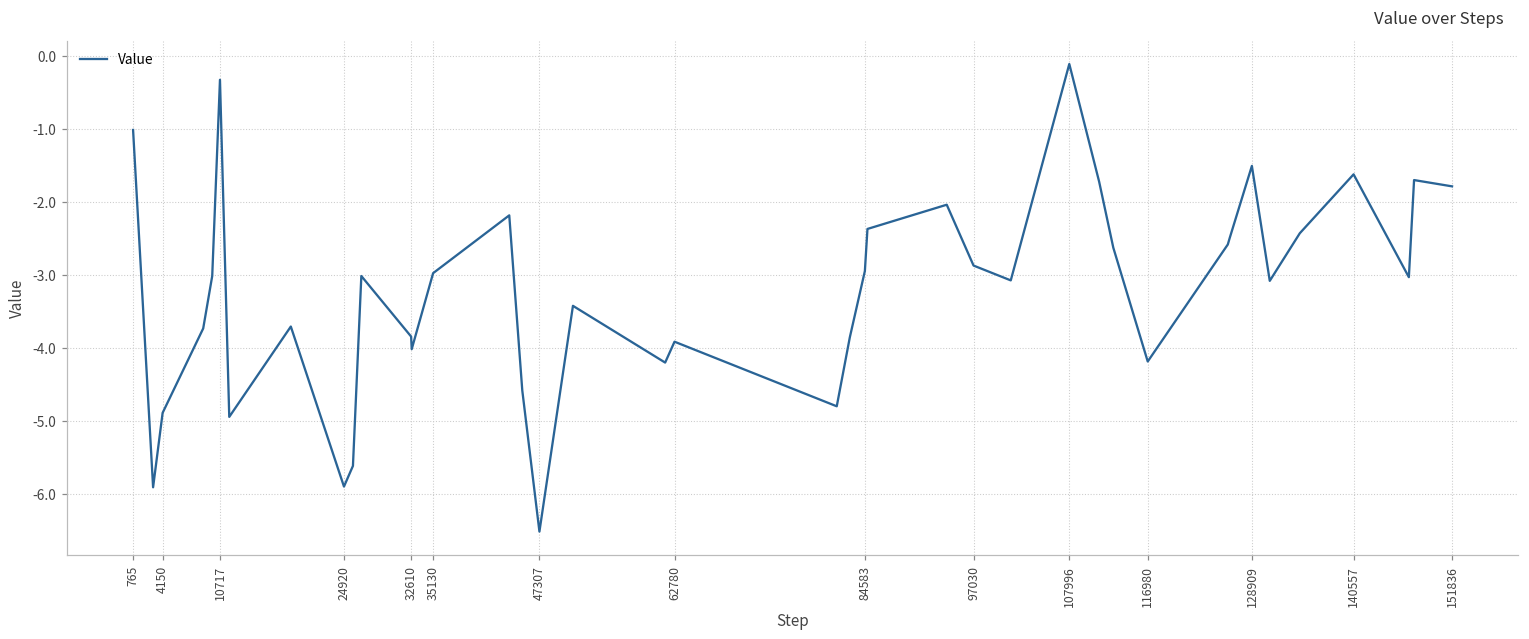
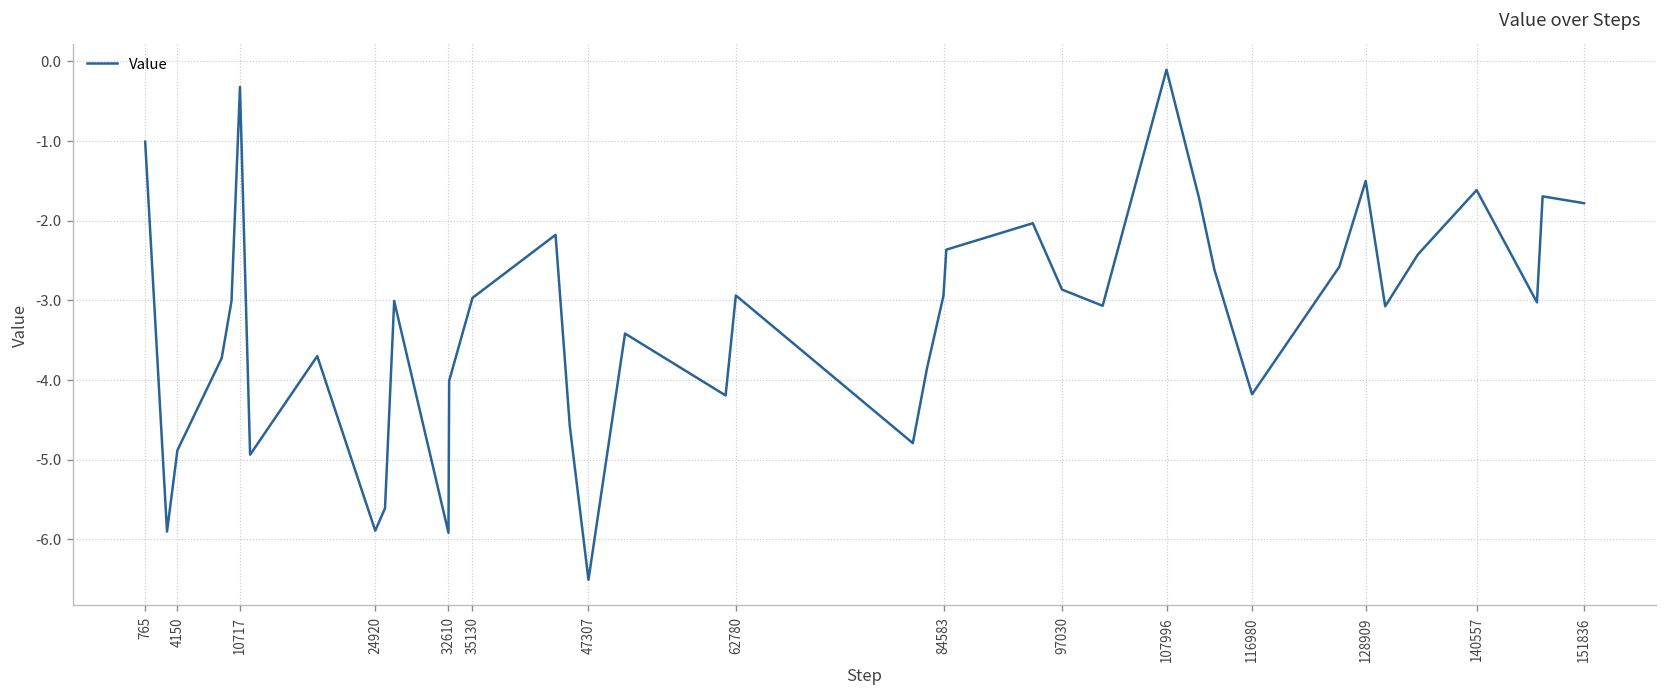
  {
    "765": -1.0,
    "4150": -4.9,
    "10717": -0.3,
    "24920": -5.9,
-   "32610": -3.8,
+   "32610": -5.9,
    "35130": -3.0,
    "47307": -6.5,
-   "62780": -3.9,
+   "62780": -2.9,
    "84583": -2.9,
    "97030": -2.9,
    "107996": -0.1,
    "116980": -4.2,
    "128909": -1.5,
    "140557": -1.6,
    "151836": -1.8
  }
